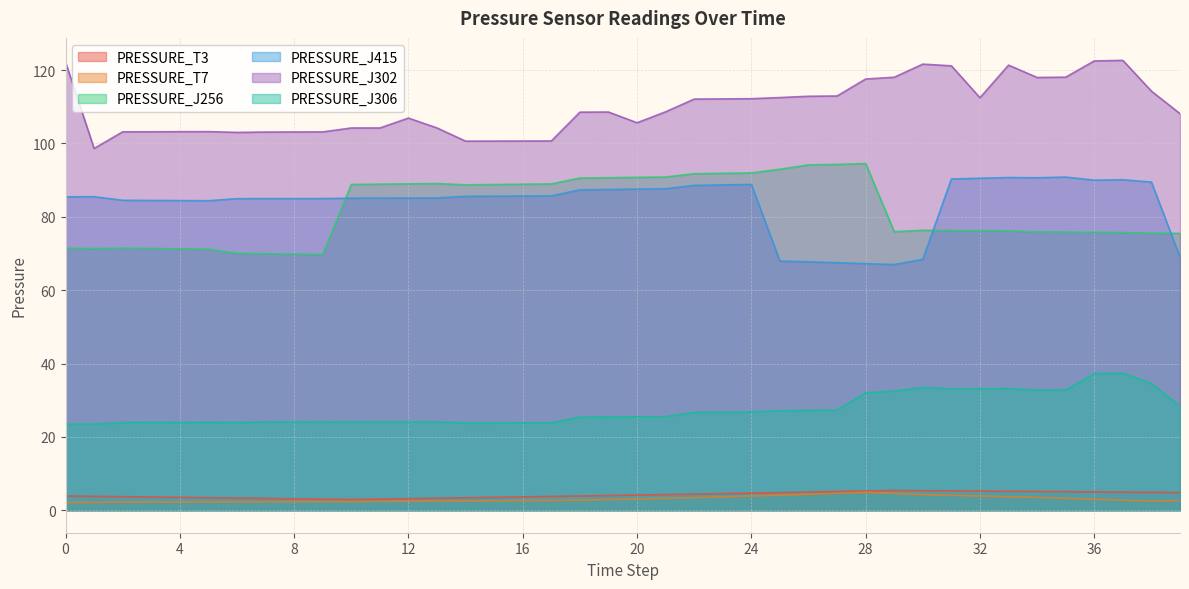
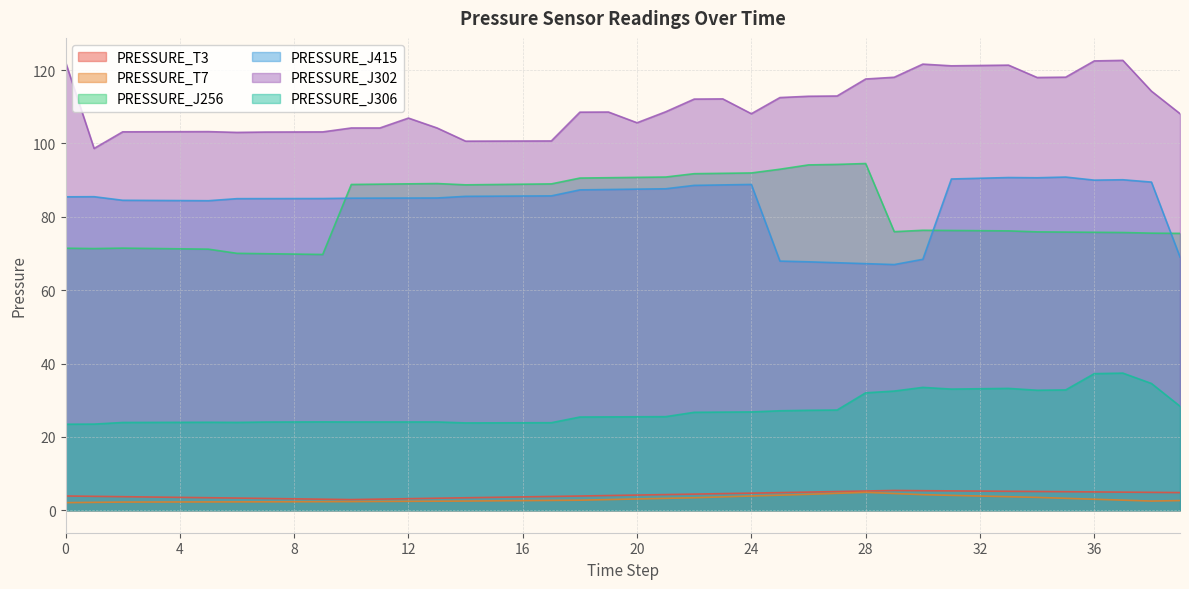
  {
    "PRESSURE_J302": {
      "0": 122,
      "4": 103,
      "8": 103,
      "12": 107,
      "16": 101,
      "20": 106,
-     "24": 112,
+     "24": 108,
      "28": 118,
-     "32": 112,
+     "32": 121,
      "36": 123
    }
  }
